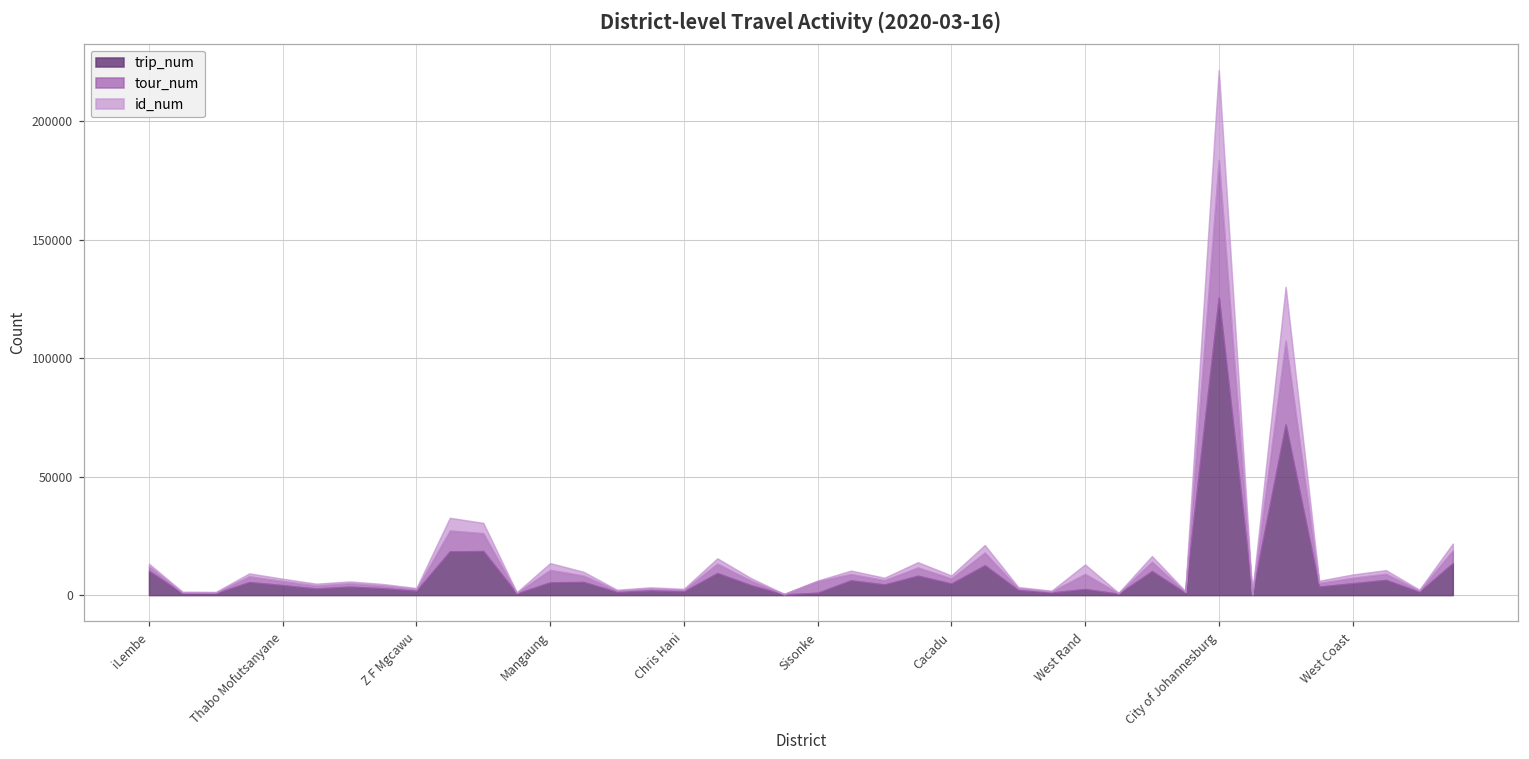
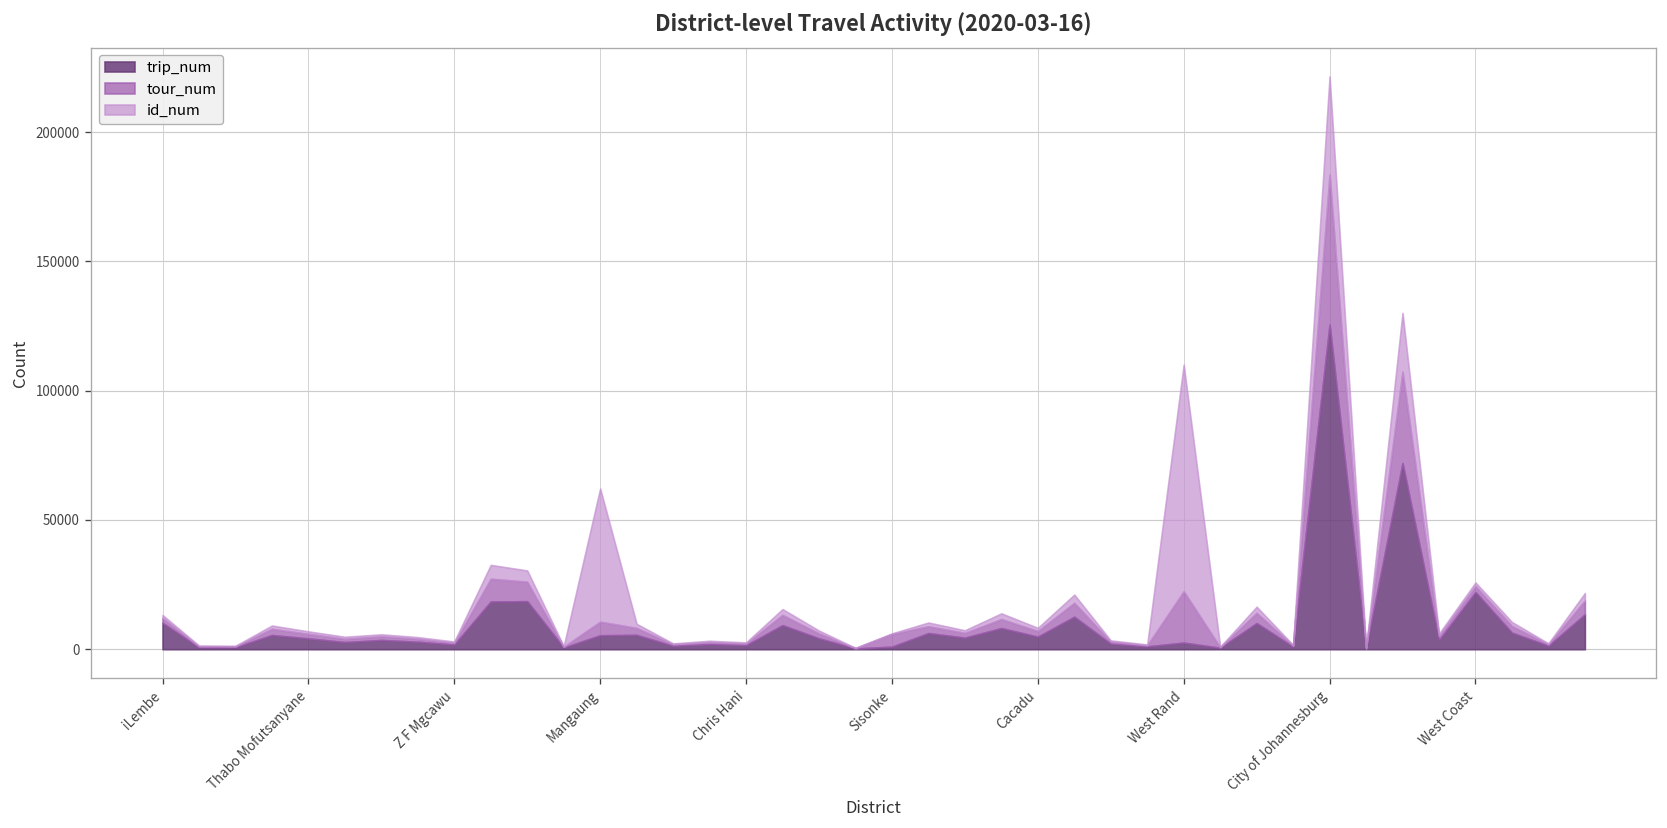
  {
    "trip_num": {
      "iLembe": 10000,
      "Thabo Mofutsanyane": 4000,
      "Mangaung": 5000,
      "Cacadu": 5000,
      "West Rand": 3000,
      "City of Johannesburg": 126000,
-     "West Coast": 5000
+     "West Coast": 22000
    },
    "tour_num": {
      "Mangaung": 5000,
      "Cacadu": 2000,
-     "West Rand": 6000,
+     "West Rand": 20000,
      "City of Johannesburg": 58000,
      "West Coast": 2000
    },
    "id_num": {
-     "Mangaung": 3000,
+     "Mangaung": 52000,
      "Cacadu": 1000,
-     "West Rand": 4000,
+     "West Rand": 88000,
      "City of Johannesburg": 38000,
      "West Coast": 1000
    }
  }
